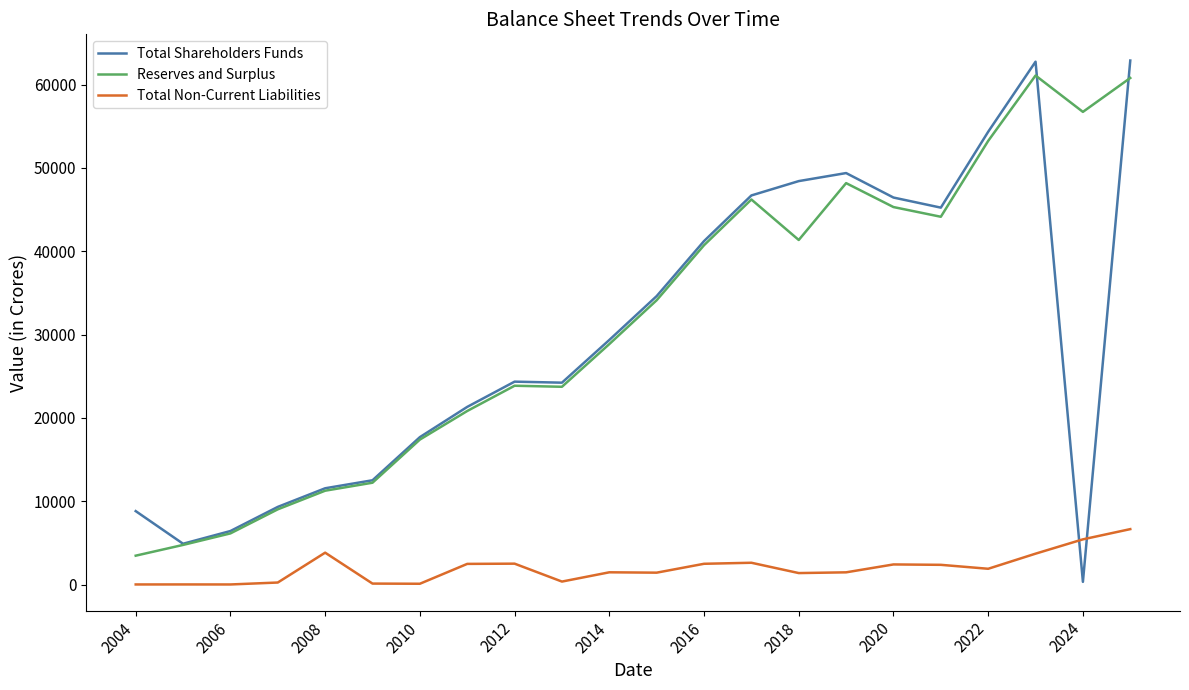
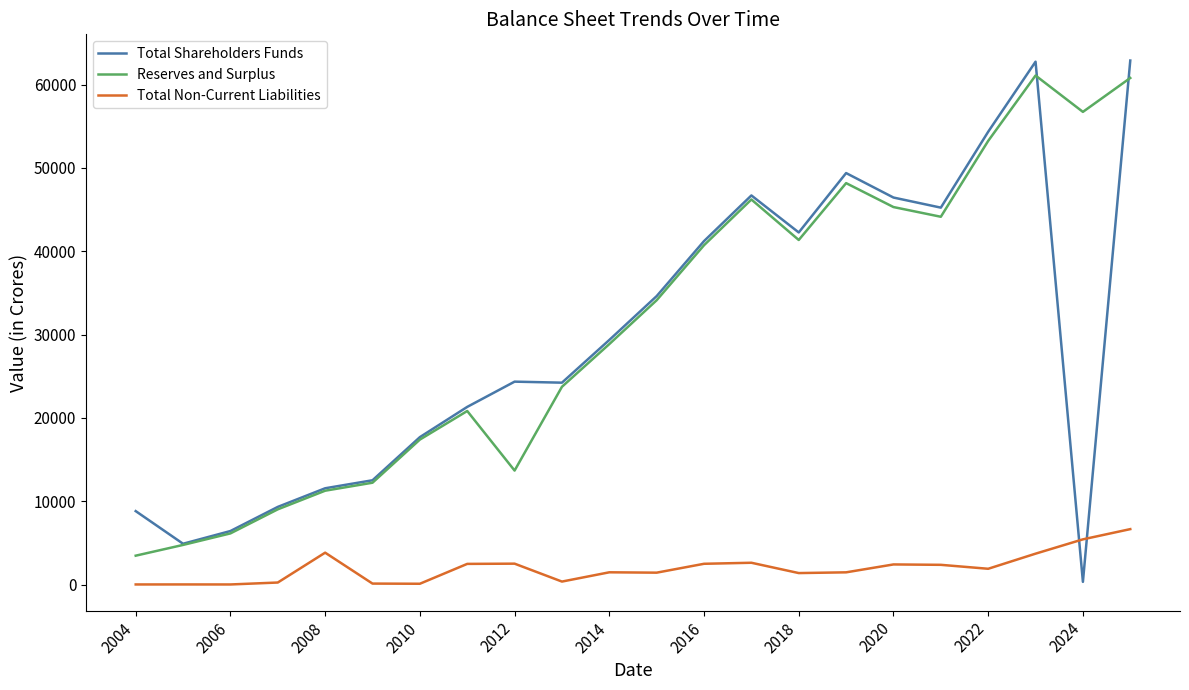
  {
    "Total Shareholders Funds": {
      "2004": 9000,
      "2012": 24000,
      "2014": 29000,
      "2016": 41000,
-     "2018": 48000,
+     "2018": 42000,
      "2020": 46000,
      "2022": 54000,
      "2024": 0
    },
    "Reserves and Surplus": {
      "2004": 3000,
-     "2012": 24000,
+     "2012": 14000,
      "2014": 29000,
      "2016": 41000,
      "2018": 41000,
      "2020": 45000,
      "2022": 53000,
      "2024": 57000
    },
    "Total Non-Current Liabilities": {
      "2004": 0,
      "2006": 0,
      "2008": 4000,
      "2010": 0,
      "2012": 3000,
      "2014": 1000,
      "2016": 2000,
      "2018": 1000,
      "2020": 2000,
      "2022": 2000,
      "2024": 5000
    }
  }
